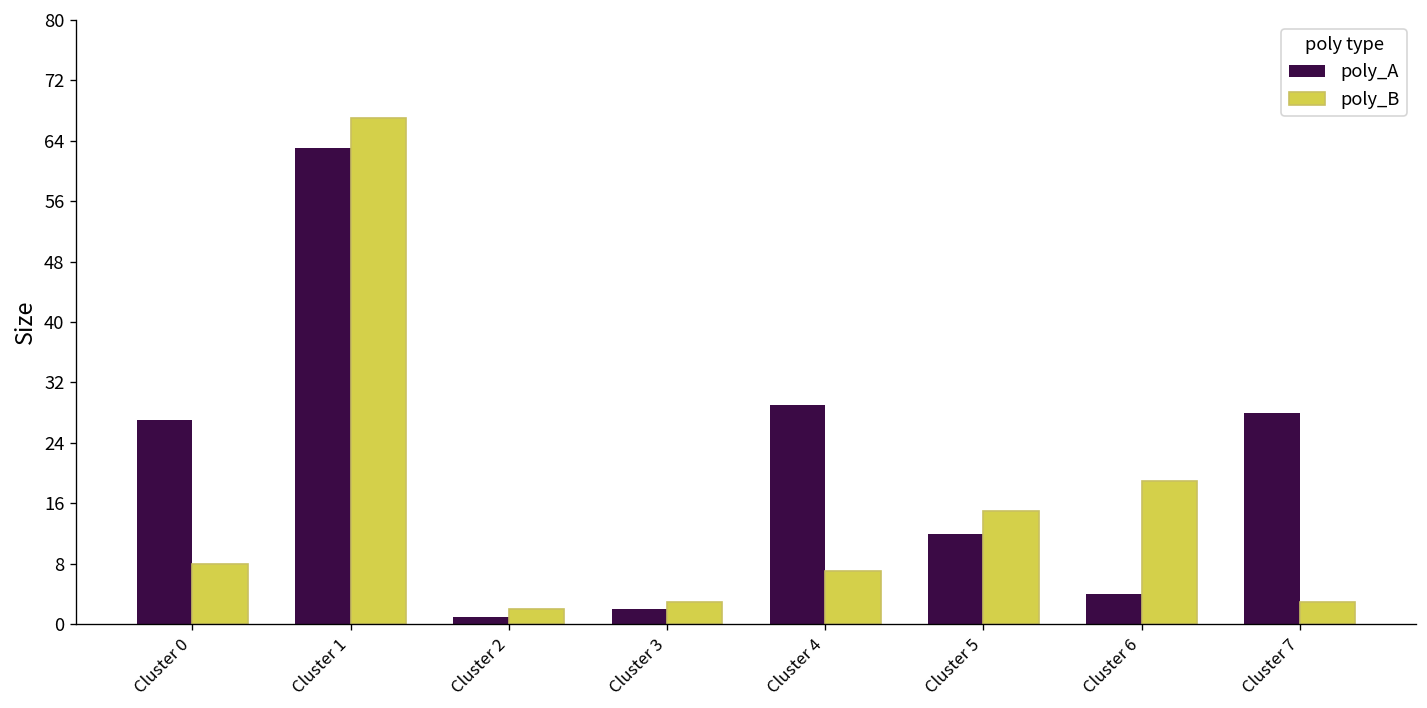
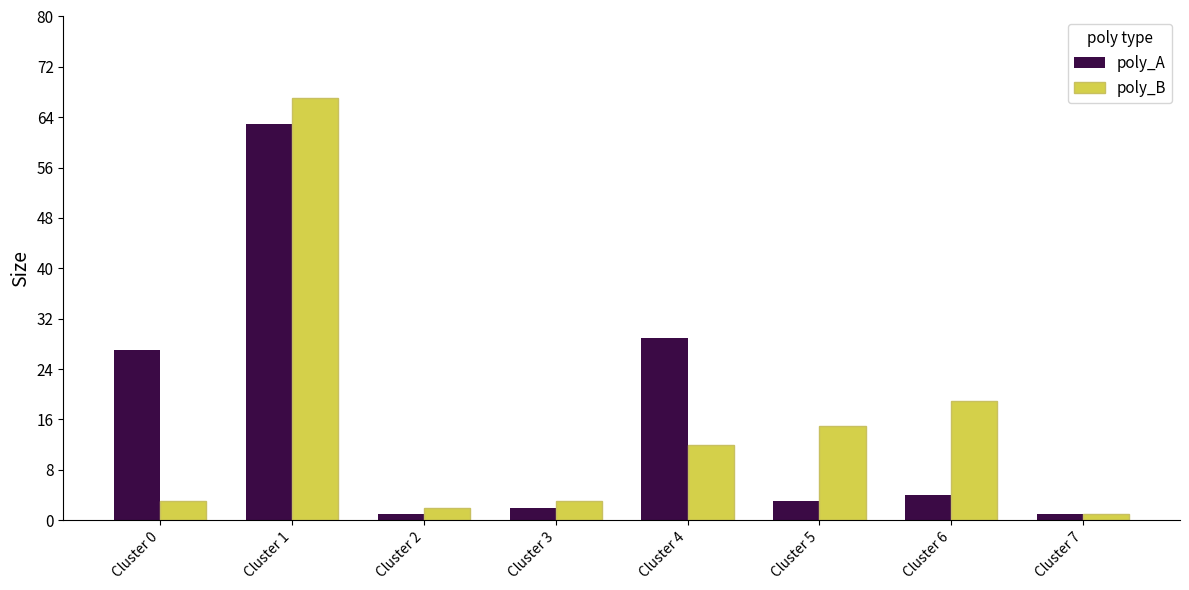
  {
    "poly_A": {
      "Cluster 0": 27,
      "Cluster 1": 63,
      "Cluster 2": 1,
      "Cluster 3": 2,
      "Cluster 4": 29,
-     "Cluster 5": 12,
+     "Cluster 5": 3,
      "Cluster 6": 4,
-     "Cluster 7": 28
+     "Cluster 7": 1
    },
    "poly_B": {
-     "Cluster 0": 8,
+     "Cluster 0": 3,
      "Cluster 1": 67,
      "Cluster 2": 2,
      "Cluster 3": 3,
-     "Cluster 4": 7,
+     "Cluster 4": 12,
      "Cluster 5": 15,
      "Cluster 6": 19,
-     "Cluster 7": 3
+     "Cluster 7": 1
    }
  }
